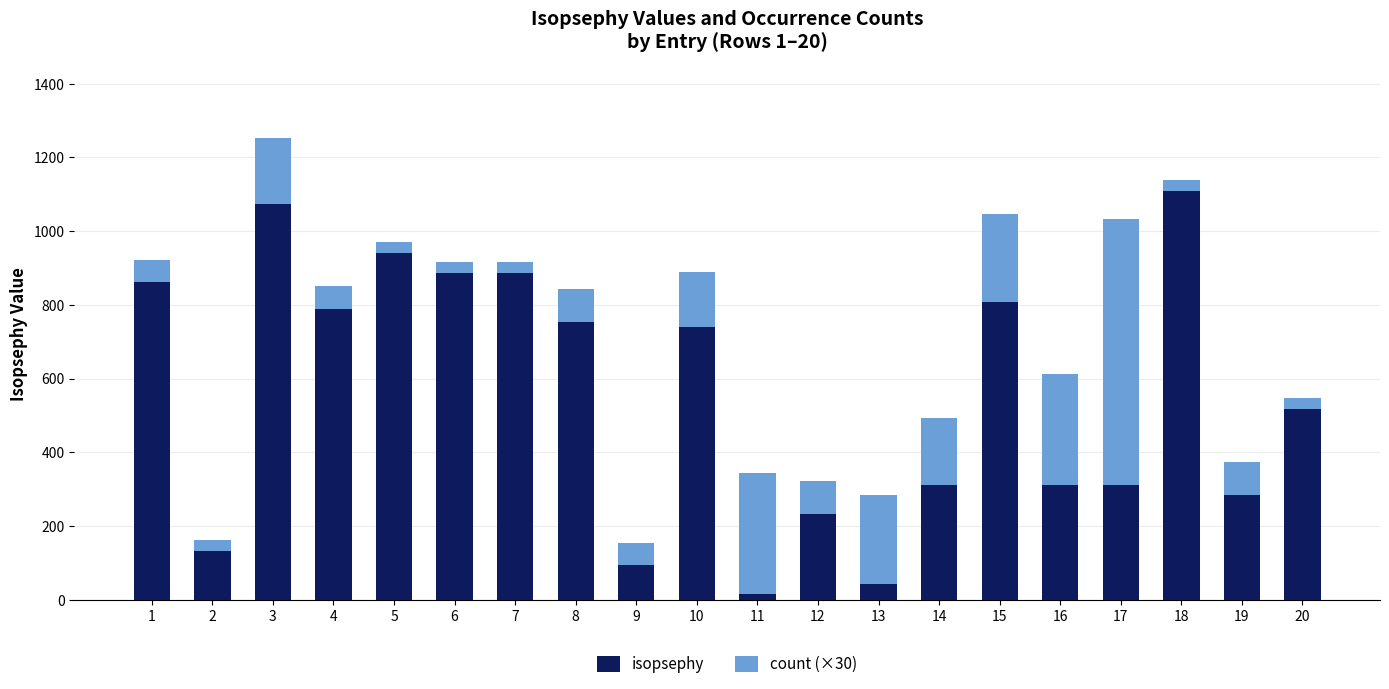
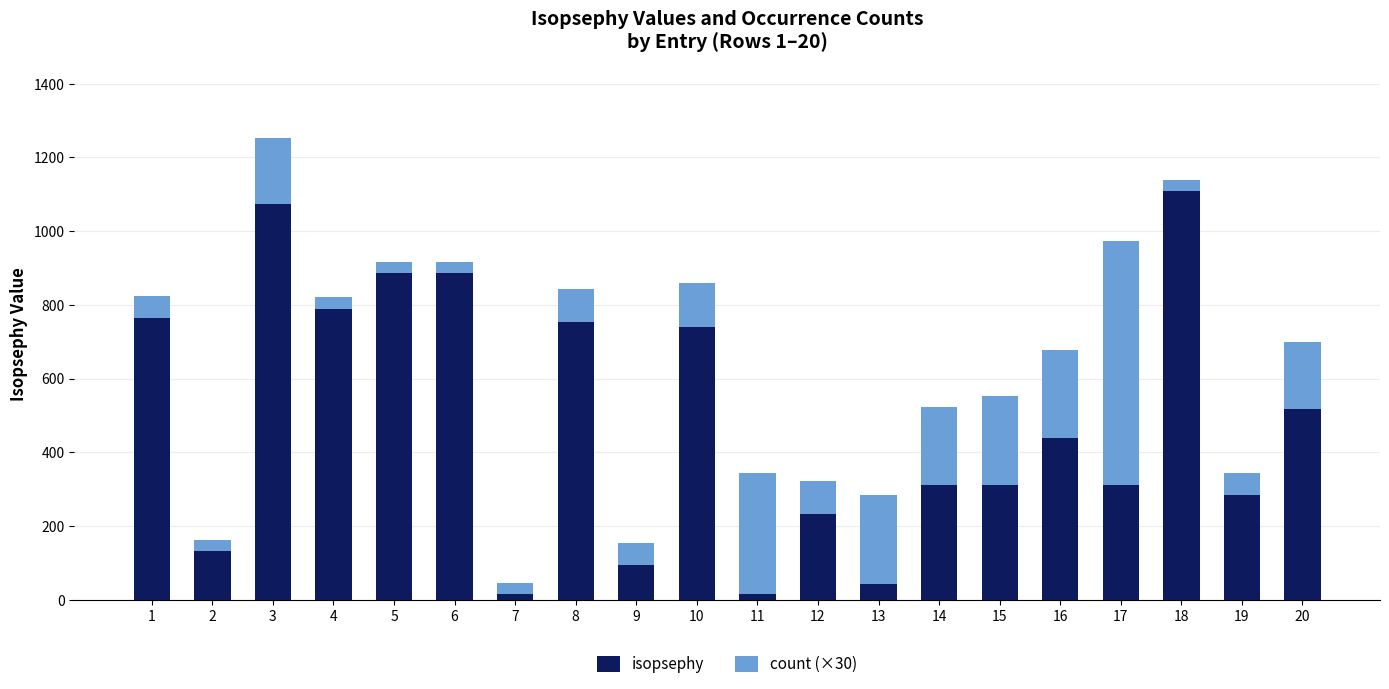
  {
    "isopsephy": {
-     "1": 860,
+     "1": 760,
      "2": 130,
      "3": 1070,
      "4": 790,
-     "5": 940,
+     "5": 890,
      "6": 890,
-     "7": 890,
+     "7": 10,
      "8": 750,
      "9": 90,
      "10": 740,
      "11": 20,
      "12": 230,
      "13": 40,
      "14": 310,
-     "15": 810,
-     "16": 310,
+     "15": 310,
+     "16": 440,
      "17": 310,
      "18": 1110,
      "19": 280,
      "20": 520
    },
    "count (×30)": {
      "1": 60,
      "2": 30,
      "3": 180,
-     "4": 60,
+     "4": 30,
      "5": 30,
      "6": 30,
      "7": 30,
      "8": 90,
      "9": 60,
-     "10": 150,
+     "10": 120,
      "11": 330,
      "12": 90,
      "13": 240,
-     "14": 180,
+     "14": 210,
      "15": 240,
-     "16": 300,
-     "17": 720,
+     "16": 240,
+     "17": 660,
      "18": 30,
-     "19": 90,
-     "20": 30
+     "19": 60,
+     "20": 180
    }
  }
